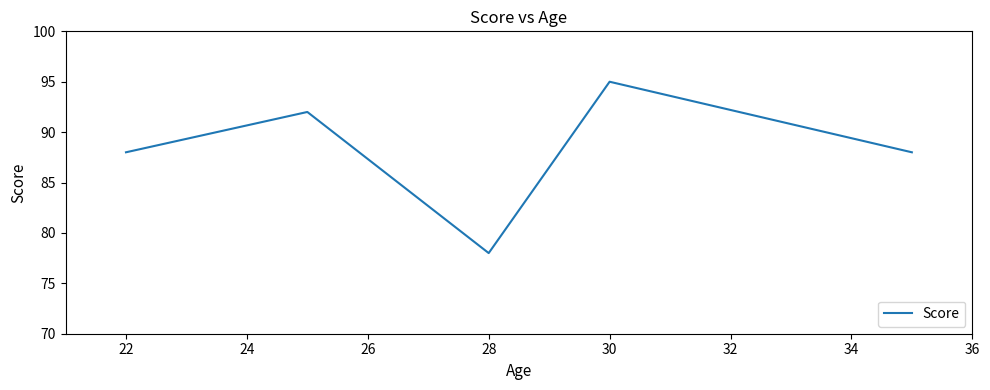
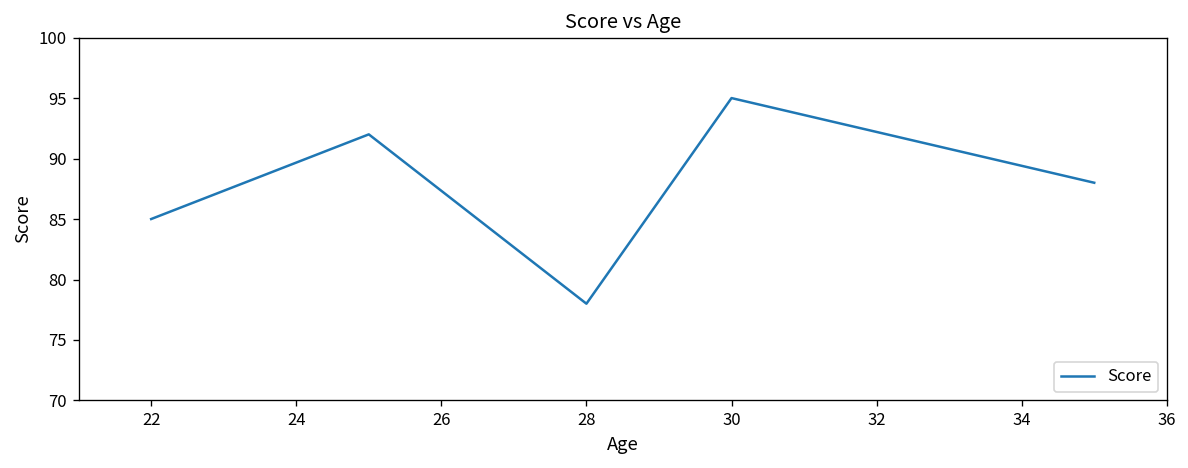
  {
-   "22": 88,
+   "22": 85,
    "28": 78,
    "30": 95
  }
